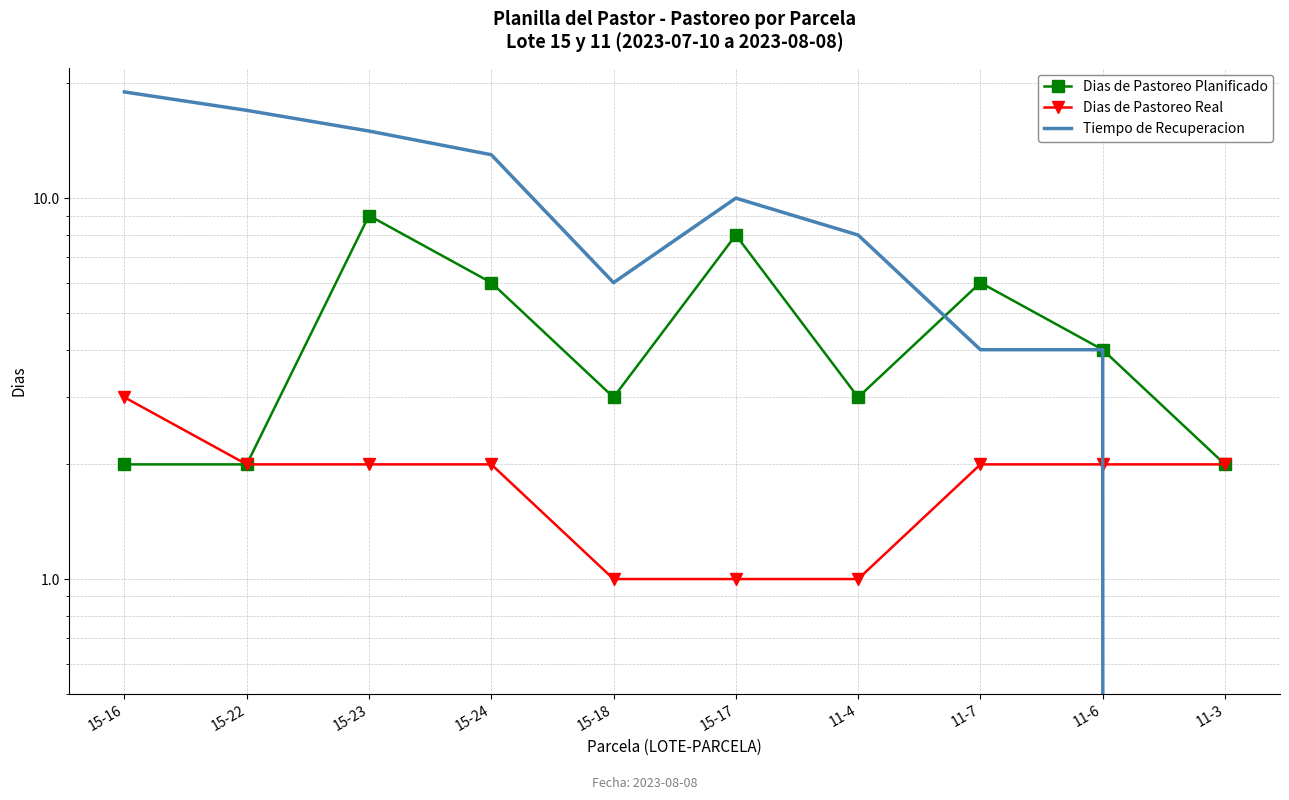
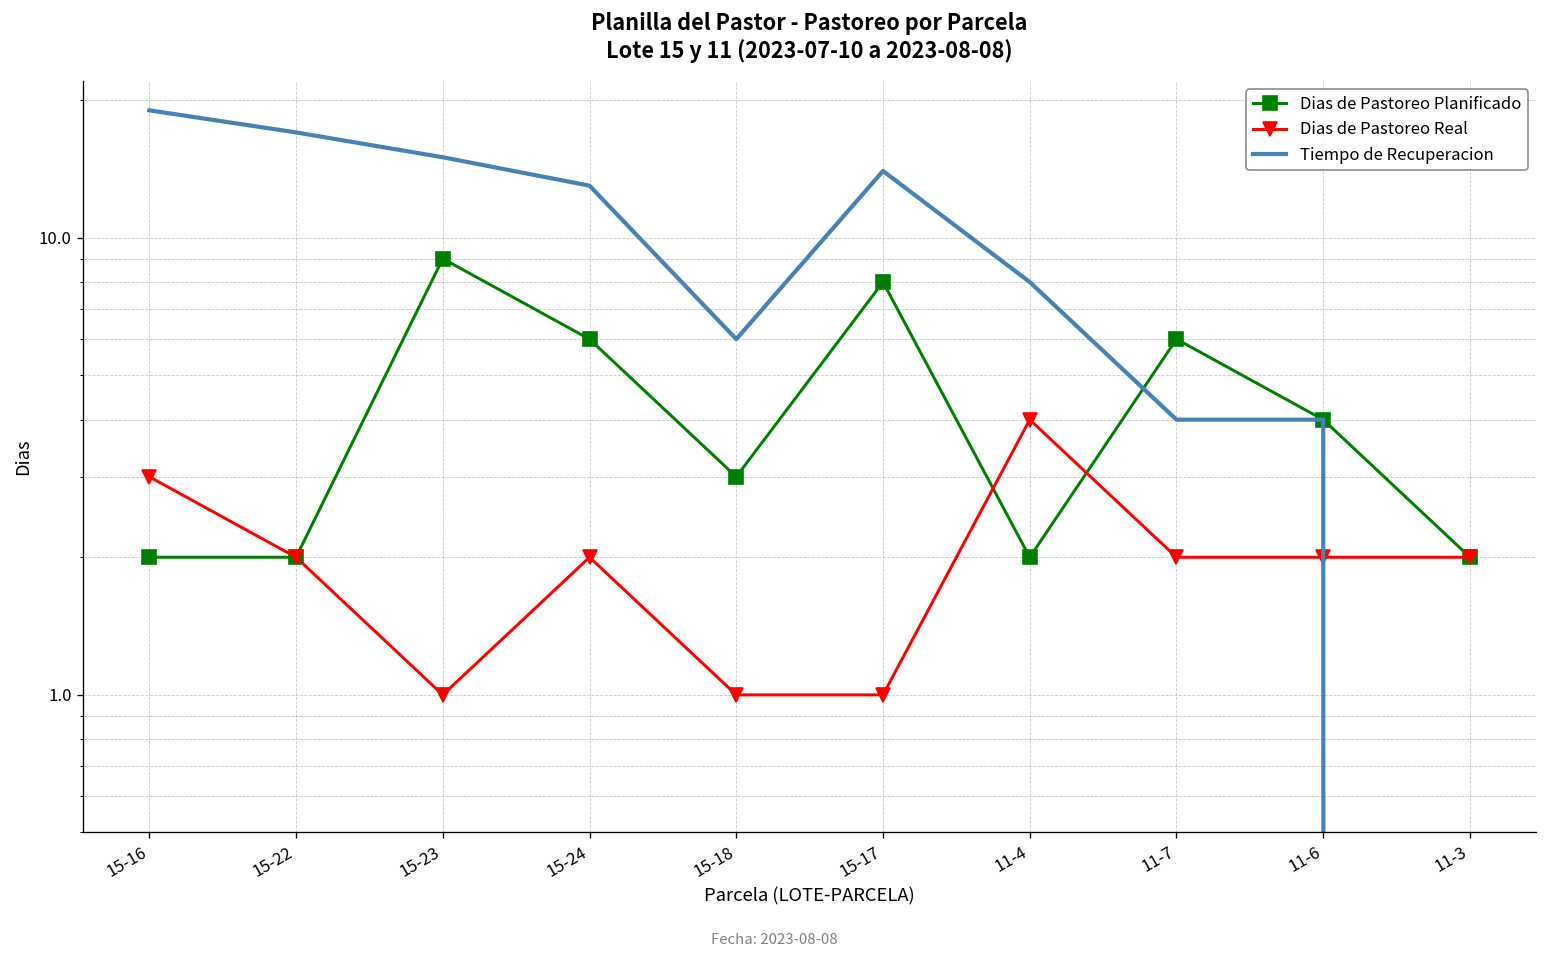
  {
    "Dias de Pastoreo Planificado": {
      "15-16": 2,
      "15-23": 9,
      "15-24": 6,
      "15-18": 3,
      "15-17": 8,
-     "11-4": 3,
+     "11-4": 2,
      "11-7": 6
    },
    "Dias de Pastoreo Real": {
      "15-16": 3,
-     "15-23": 2,
+     "15-23": 1,
      "15-24": 2,
      "15-18": 1,
      "15-17": 1,
-     "11-4": 1,
+     "11-4": 4,
      "11-7": 2,
      "11-6": 2
    },
    "Tiempo de Recuperacion": {
      "15-16": 19,
      "15-22": 17,
      "15-23": 15,
      "15-24": 13,
      "15-18": 6,
-     "15-17": 10,
+     "15-17": 14,
      "11-4": 8,
      "11-7": 4
    }
  }
